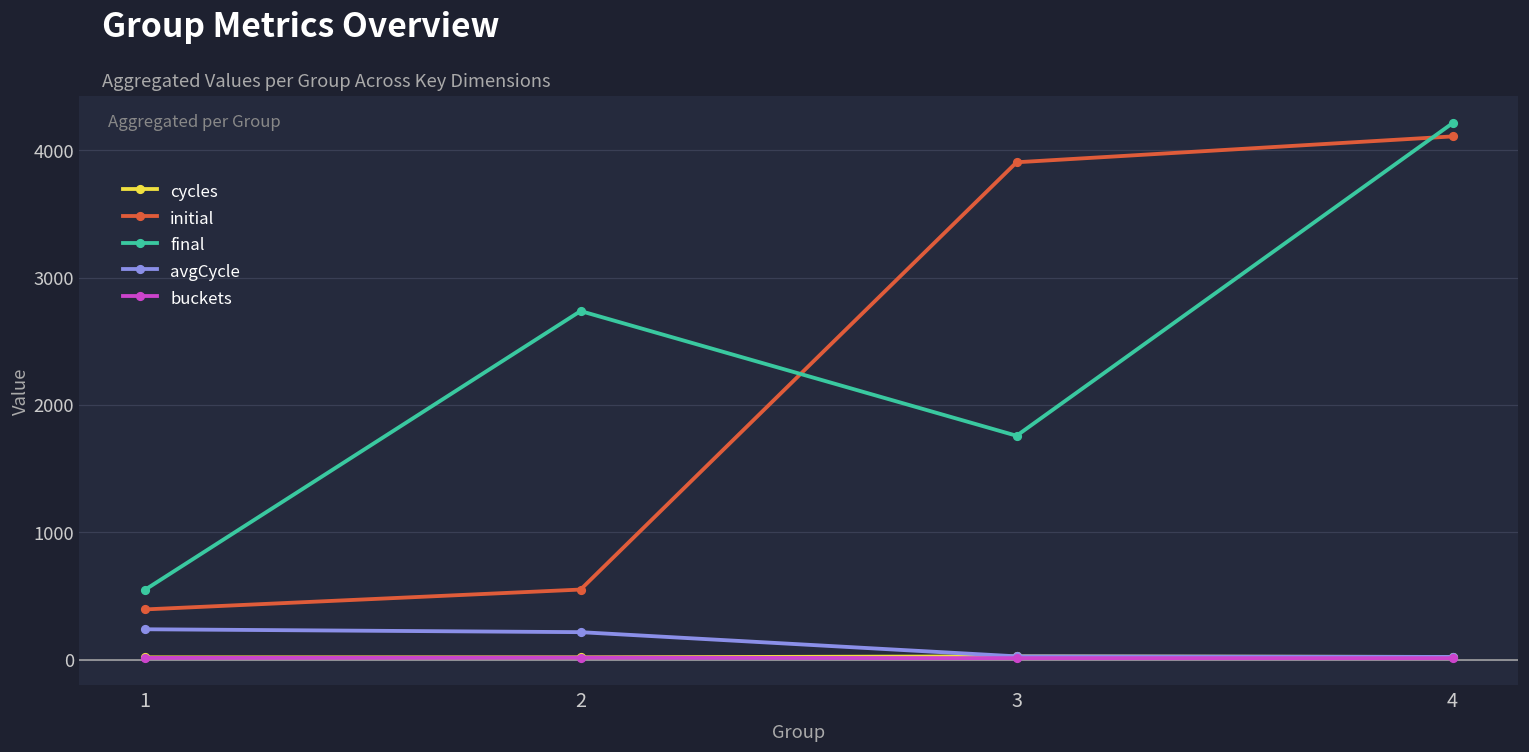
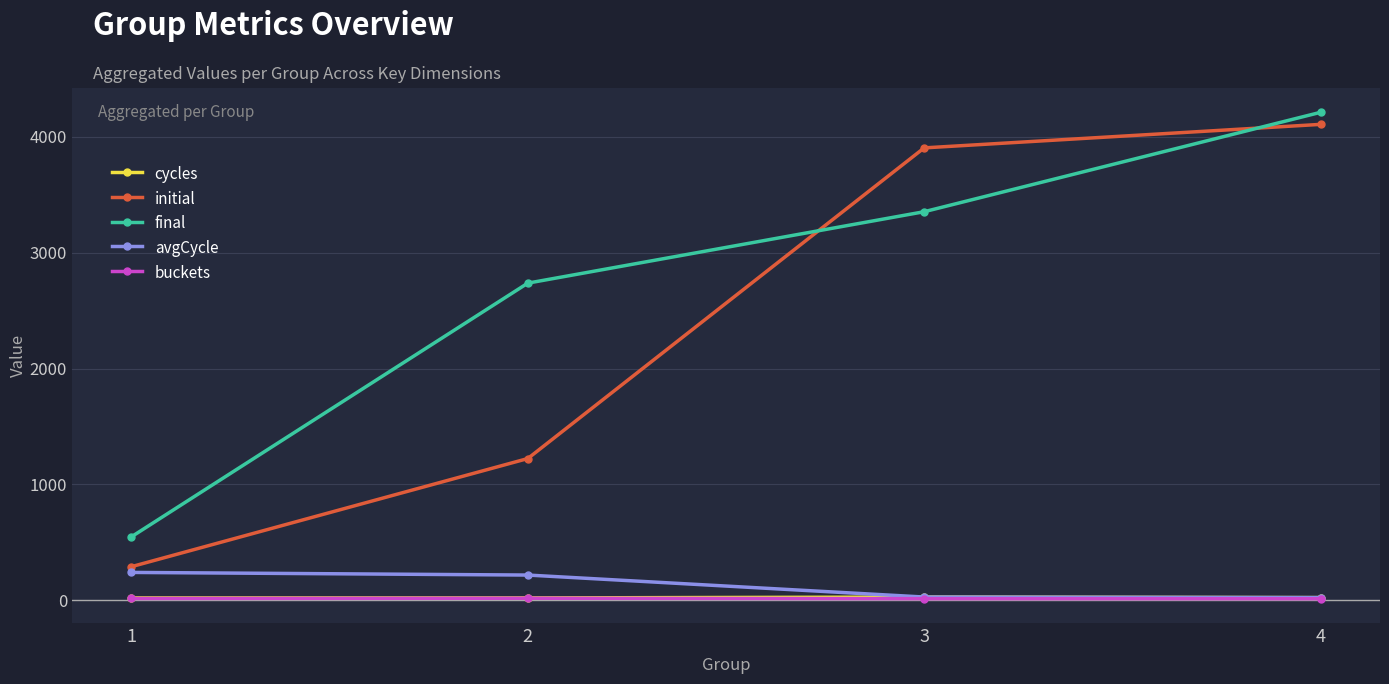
  {
    "initial": {
-     "1": 400,
-     "2": 550,
+     "1": 290,
+     "2": 1220,
      "3": 3910,
      "4": 4110
    },
    "final": {
      "1": 550,
      "2": 2740,
-     "3": 1760,
+     "3": 3350,
      "4": 4210
    },
    "avgCycle": {
      "1": 240,
      "2": 220
    }
  }
